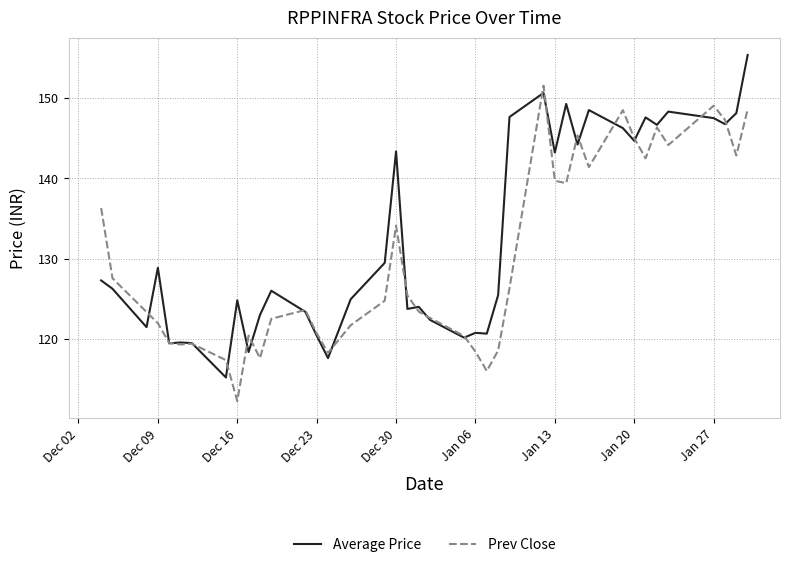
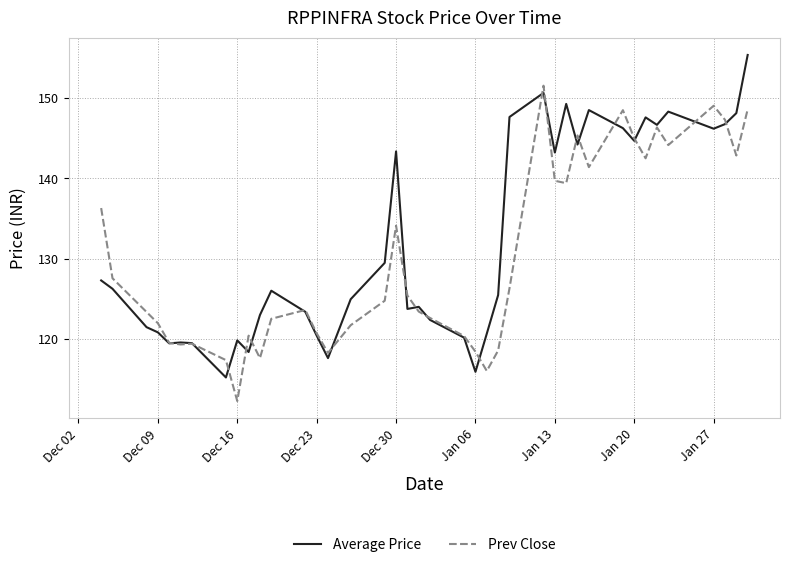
  {
    "Average Price": {
-     "Dec 09": 129,
-     "Dec 16": 125,
+     "Dec 09": 121,
+     "Dec 16": 120,
      "Dec 30": 143,
-     "Jan 06": 121,
+     "Jan 06": 116,
      "Jan 13": 143,
      "Jan 20": 145,
-     "Jan 27": 148
+     "Jan 27": 146
    },
    "Prev Close": {
      "Dec 09": 122,
      "Dec 16": 112,
      "Dec 30": 134,
      "Jan 06": 118,
      "Jan 13": 140,
      "Jan 20": 145,
      "Jan 27": 149
    }
  }
